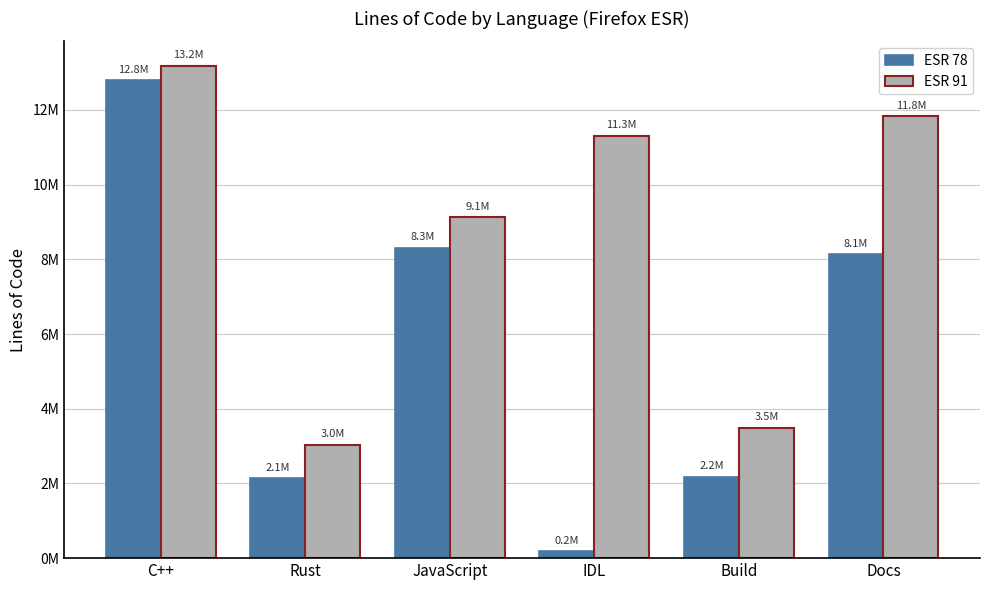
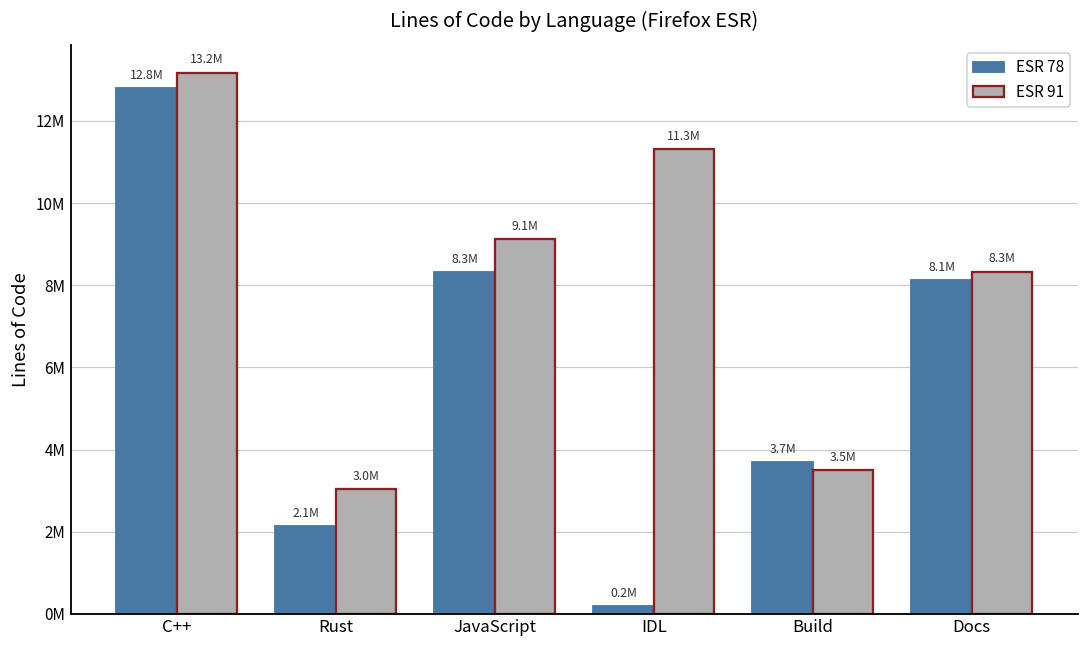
  {
    "ESR 78": {
      "C++": "12.8M",
      "Rust": "2.1M",
      "JavaScript": "8.3M",
      "IDL": "0.2M",
-     "Build": "2.2M",
+     "Build": "3.7M",
      "Docs": "8.1M"
    },
    "ESR 91": {
      "C++": "13.2M",
      "Rust": "3.0M",
      "JavaScript": "9.1M",
      "IDL": "11.3M",
      "Build": "3.5M",
-     "Docs": "11.8M"
+     "Docs": "8.3M"
    }
  }
